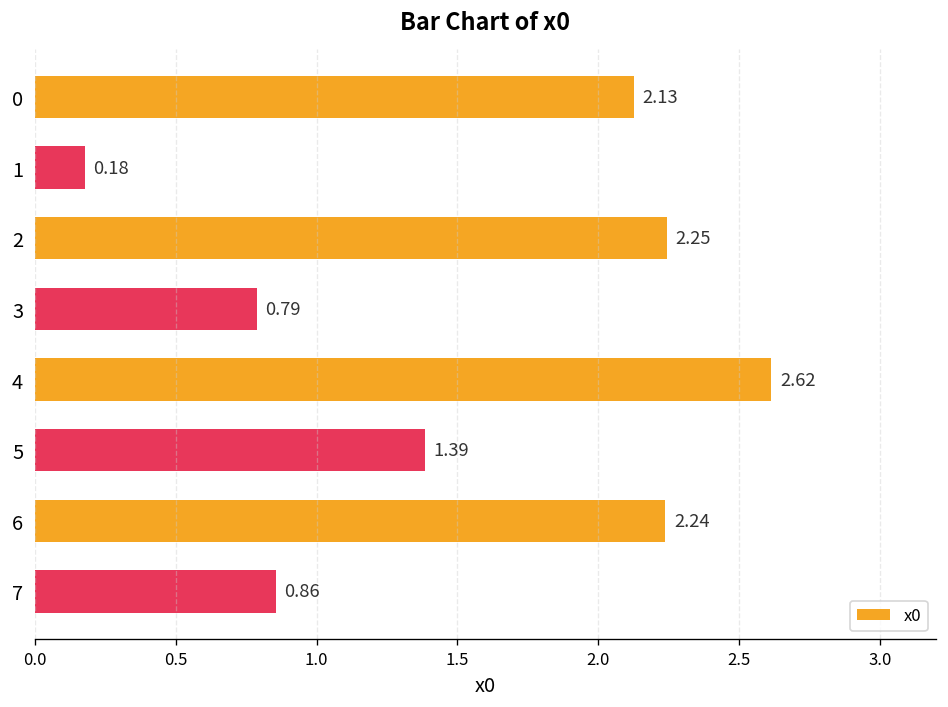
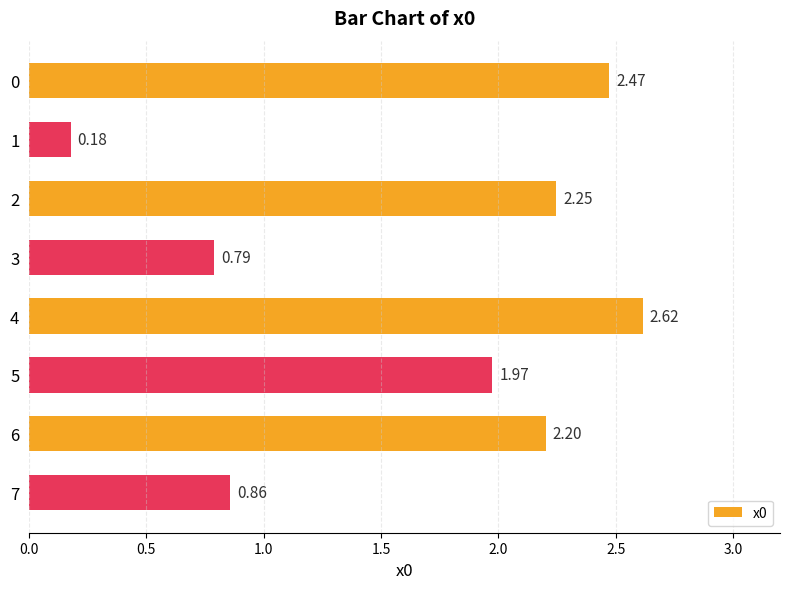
  {
-   "0": 2.13,
+   "0": 2.47,
    "1": 0.18,
    "2": 2.25,
    "3": 0.79,
    "4": 2.62,
-   "5": 1.39,
-   "6": 2.24,
+   "5": 1.97,
+   "6": 2.20,
    "7": 0.86
  }
